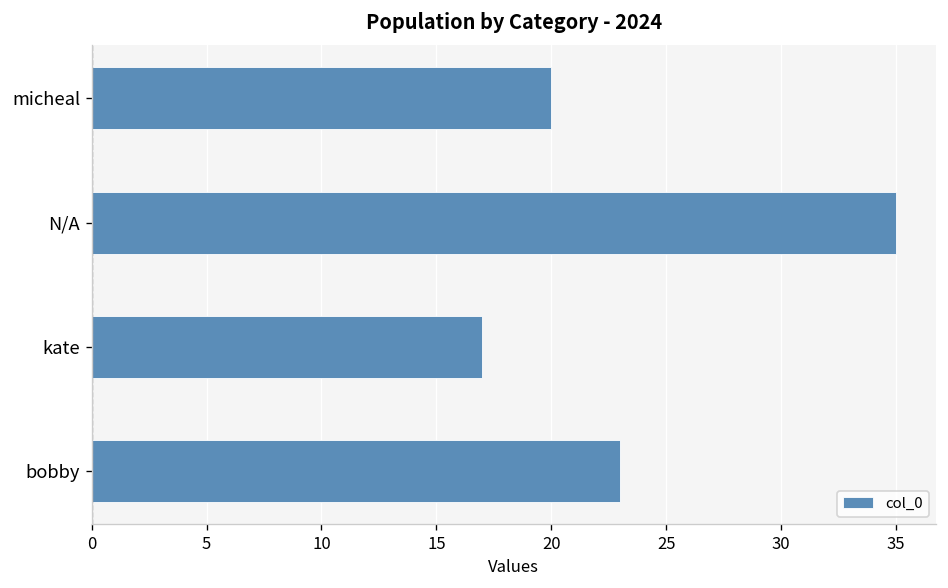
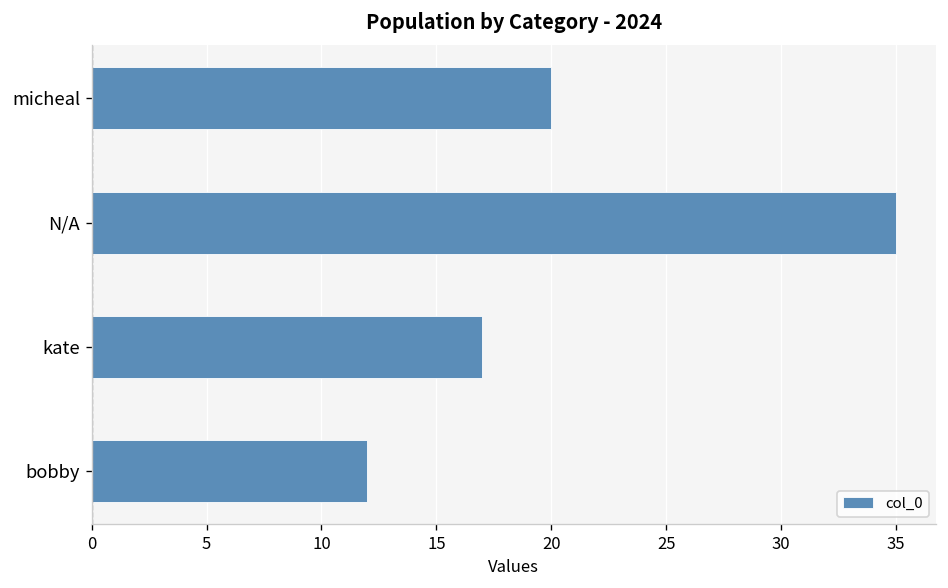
  {
    "micheal": 20,
    "N/A": 35,
    "kate": 17,
-   "bobby": 23
+   "bobby": 12
  }
